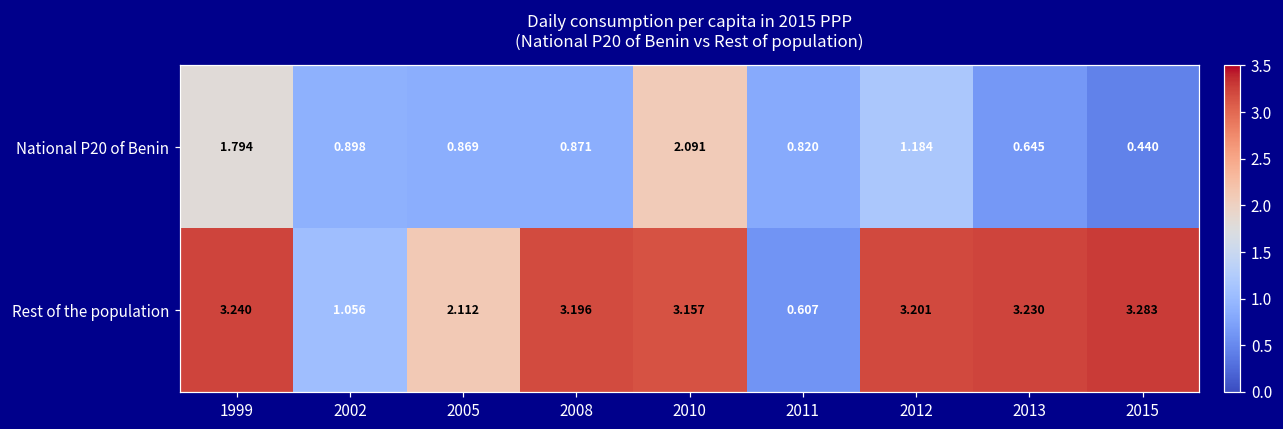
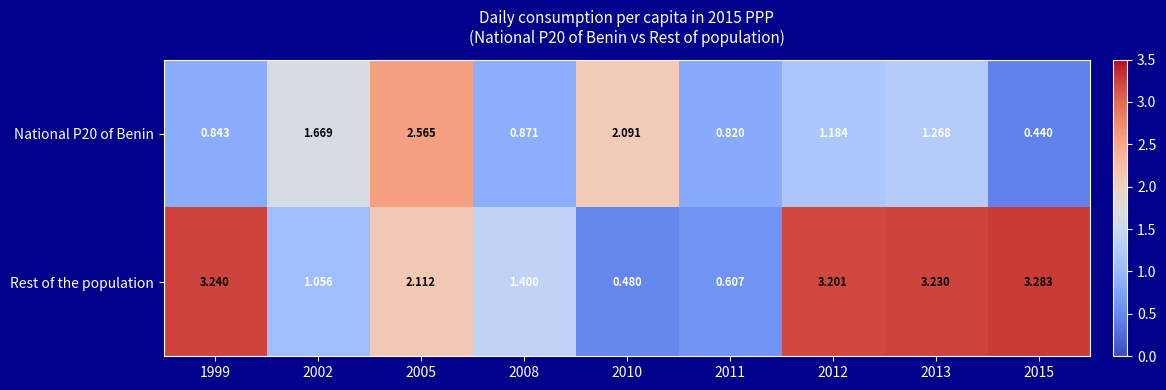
  {
    "National P20 of Benin": {
-     "1999": 1.794,
-     "2002": 0.898,
-     "2005": 0.869,
+     "1999": 0.843,
+     "2002": 1.669,
+     "2005": 2.565,
      "2008": 0.871,
      "2010": 2.091,
      "2011": 0.820,
      "2012": 1.184,
-     "2013": 0.645,
+     "2013": 1.268,
      "2015": 0.440
    },
    "Rest of the population": {
      "1999": 3.240,
      "2002": 1.056,
      "2005": 2.112,
-     "2008": 3.196,
-     "2010": 3.157,
+     "2008": 1.400,
+     "2010": 0.480,
      "2011": 0.607,
      "2012": 3.201,
      "2013": 3.230,
      "2015": 3.283
    }
  }
